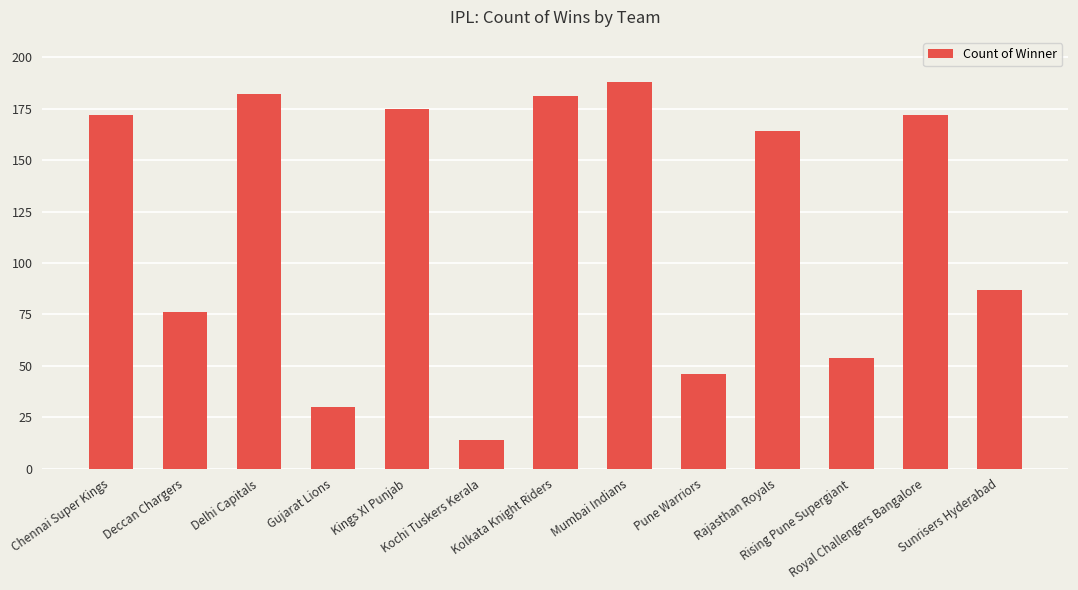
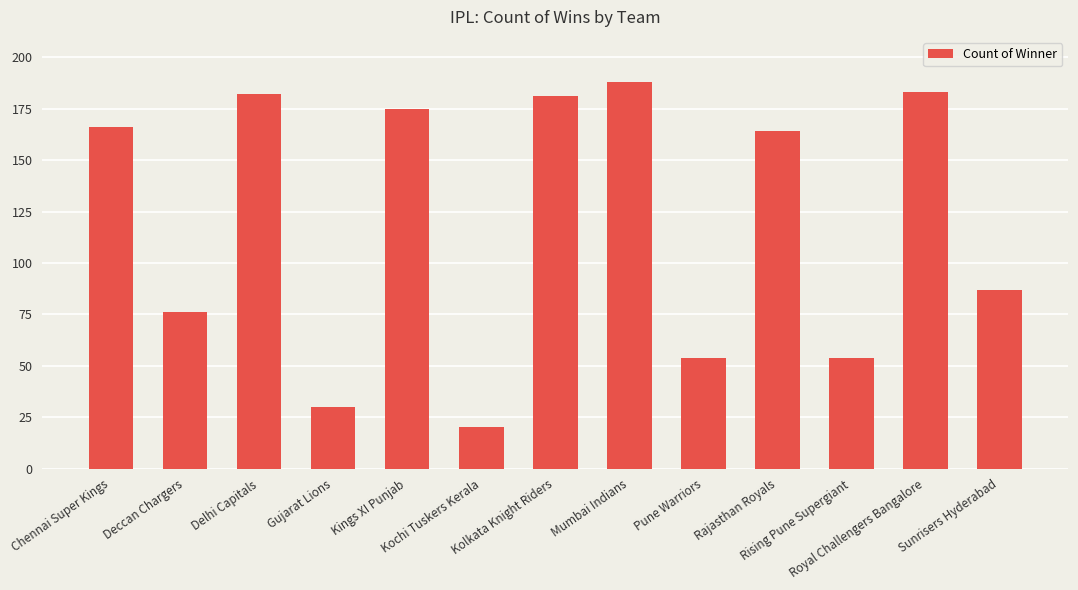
  {
-   "Chennai Super Kings": 172,
+   "Chennai Super Kings": 166,
    "Deccan Chargers": 76,
    "Delhi Capitals": 182,
    "Gujarat Lions": 30,
    "Kings XI Punjab": 175,
-   "Kochi Tuskers Kerala": 14,
+   "Kochi Tuskers Kerala": 20,
    "Kolkata Knight Riders": 181,
    "Mumbai Indians": 188,
-   "Pune Warriors": 46,
+   "Pune Warriors": 54,
    "Rajasthan Royals": 164,
    "Rising Pune Supergiant": 54,
-   "Royal Challengers Bangalore": 172,
+   "Royal Challengers Bangalore": 183,
    "Sunrisers Hyderabad": 87
  }
